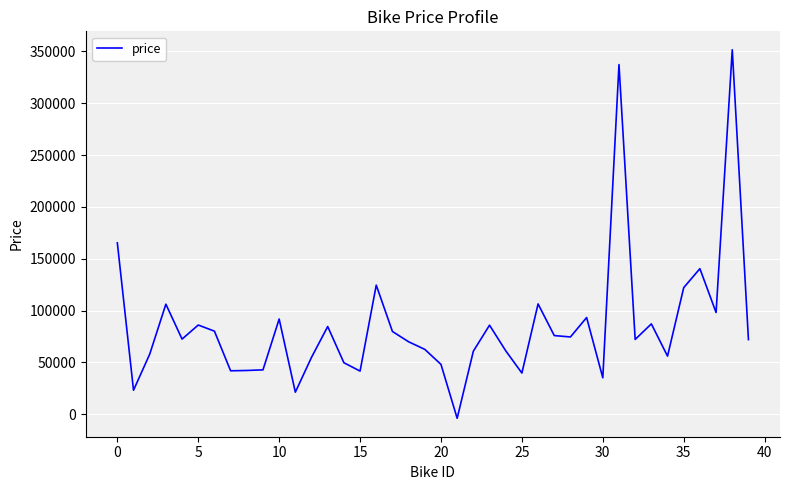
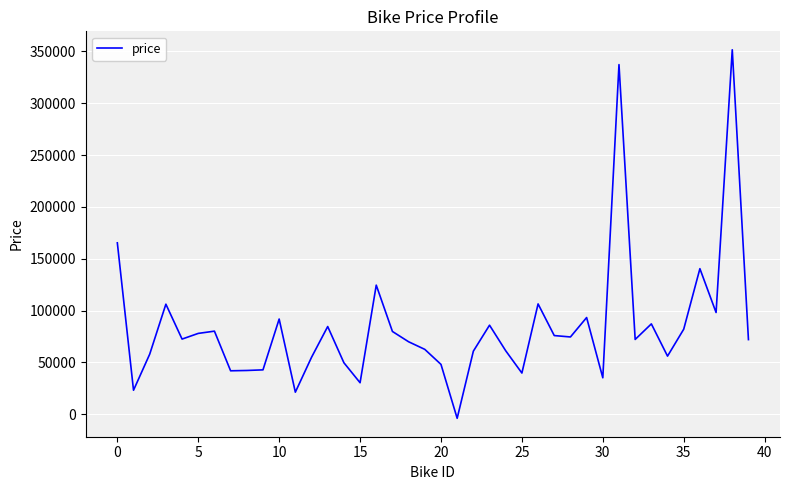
  {
    "0": 165000,
-   "5": 86000,
+   "5": 78000,
    "10": 92000,
-   "15": 42000,
+   "15": 30000,
    "20": 48000,
    "25": 40000,
    "30": 35000,
-   "35": 122000
+   "35": 82000
  }
